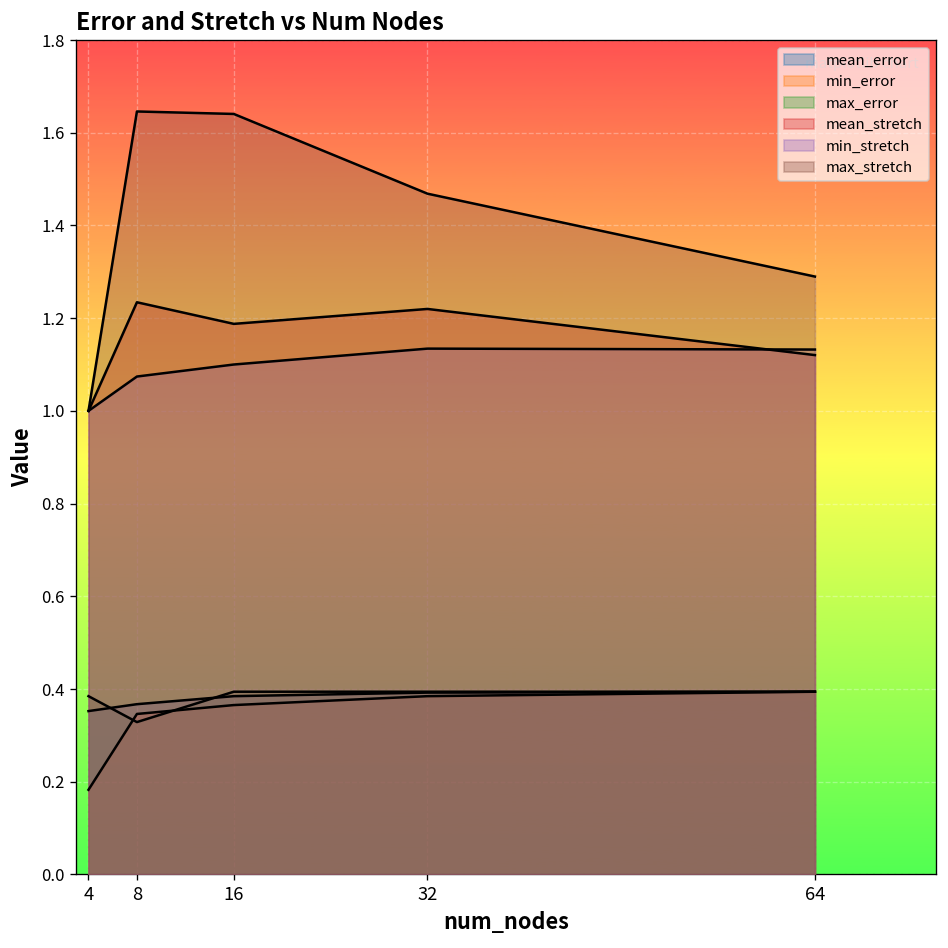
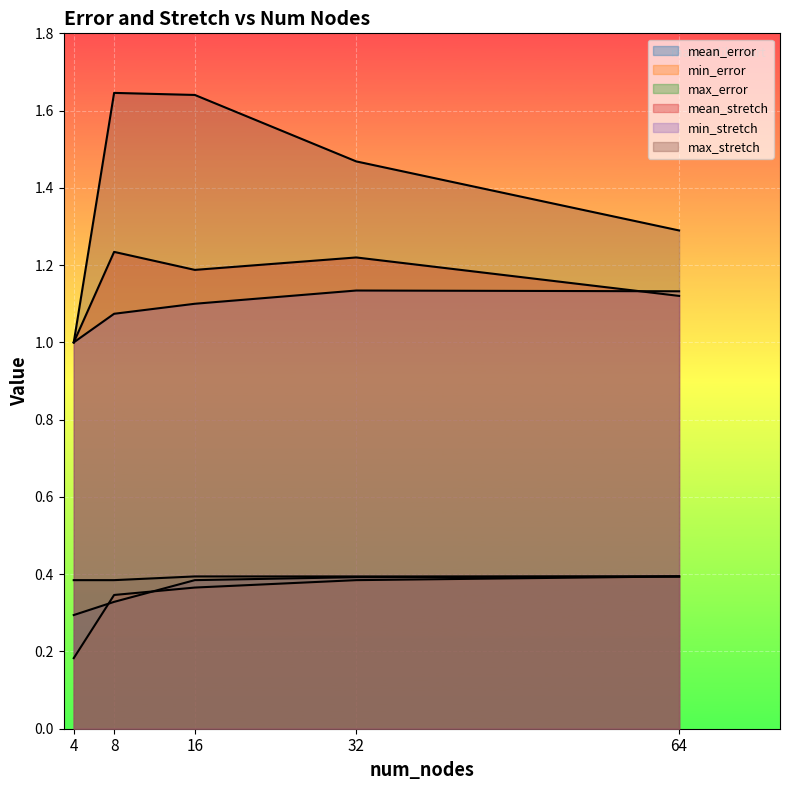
  {
    "mean_error": {
-     "4": 0.35,
-     "8": 0.37,
+     "4": 0.29,
+     "8": 0.33,
      "16": 0.38
    },
    "max_error": {
      "4": 0.38,
-     "8": 0.33,
+     "8": 0.38,
      "16": 0.39
    },
    "min_stretch": {
      "8": 1.07,
      "16": 1.10,
      "32": 1.13,
      "64": 1.13
    }
  }
